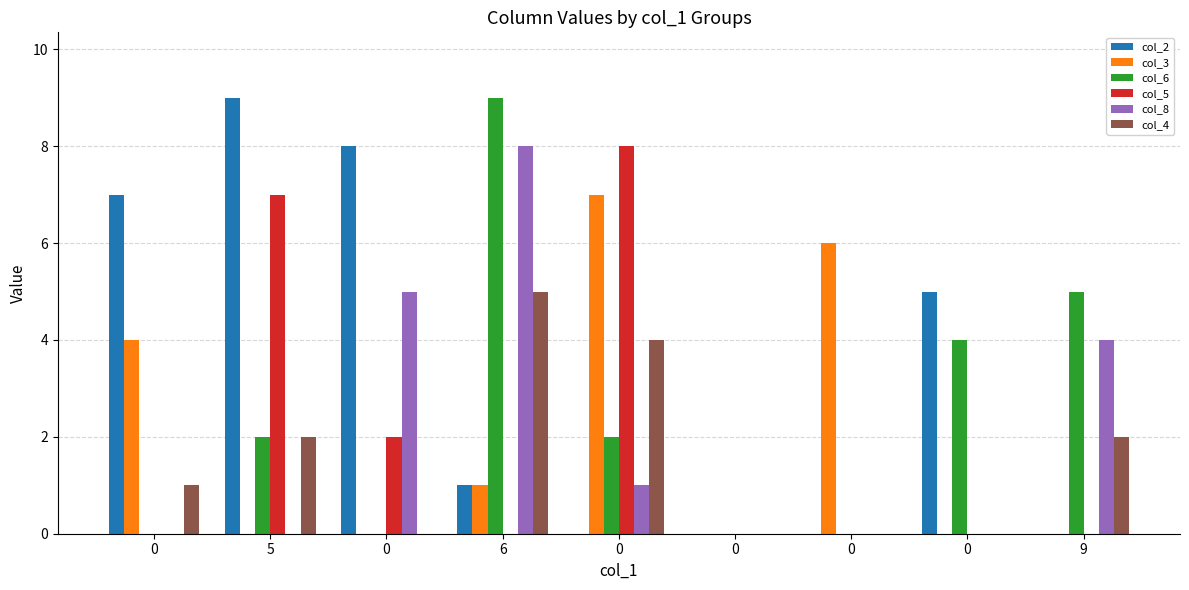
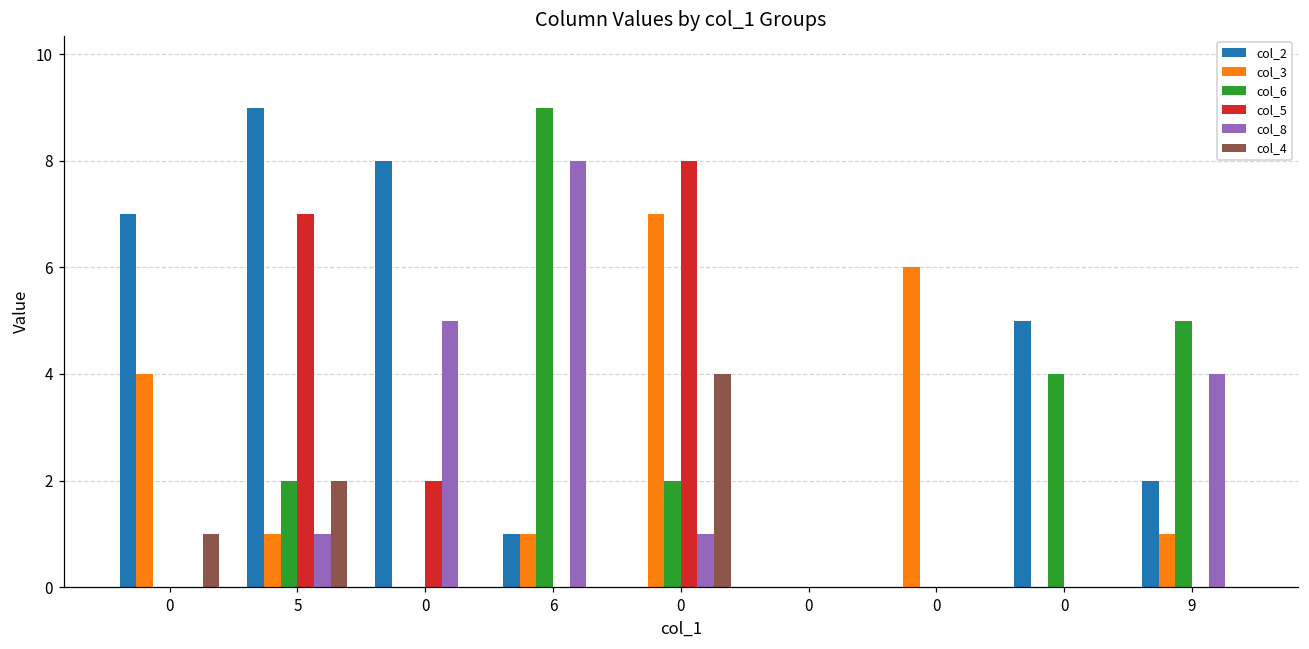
  {
    "col_2": {
      "5": 9,
      "6": 1,
-     "9": 0
+     "9": 2
    },
    "col_3": {
-     "5": 0,
+     "5": 1,
      "6": 1,
-     "9": 0
+     "9": 1
    },
    "col_6": {
      "5": 2,
      "6": 9,
      "9": 5
    },
    "col_5": {
      "5": 7,
      "6": 0,
      "9": 0
    },
    "col_8": {
-     "5": 0,
+     "5": 1,
      "6": 8,
      "9": 4
    },
    "col_4": {
      "5": 2,
-     "6": 5,
-     "9": 2
+     "6": 0,
+     "9": 0
    }
  }
